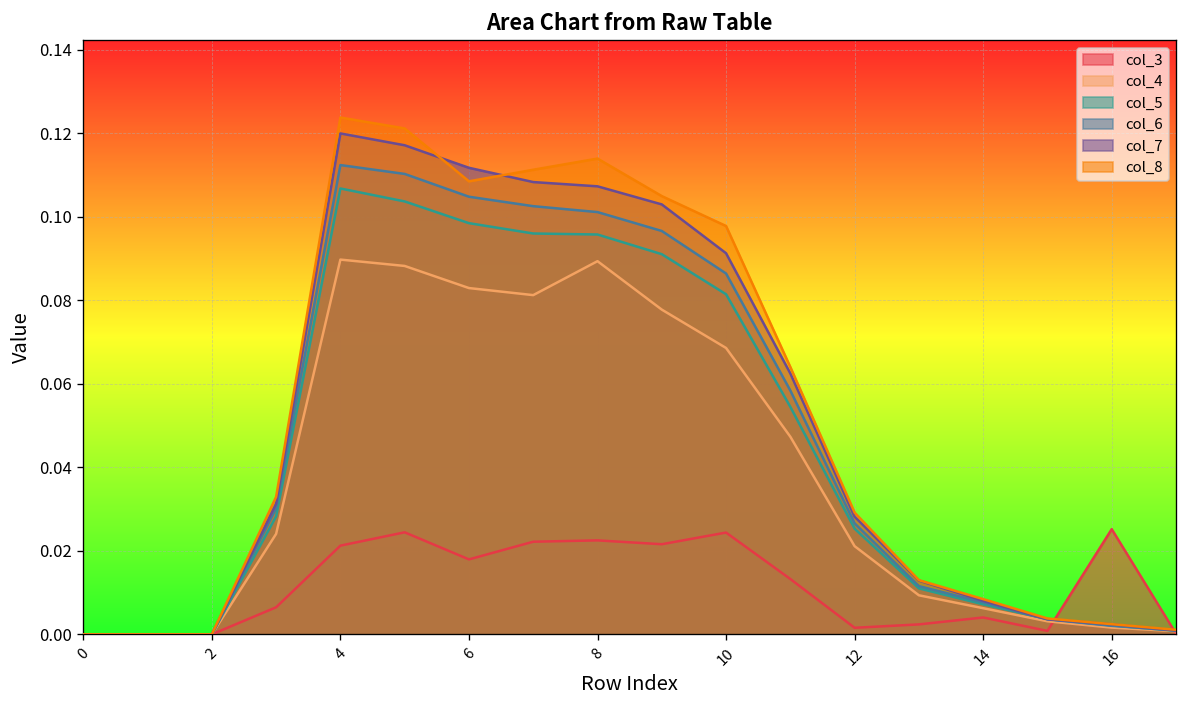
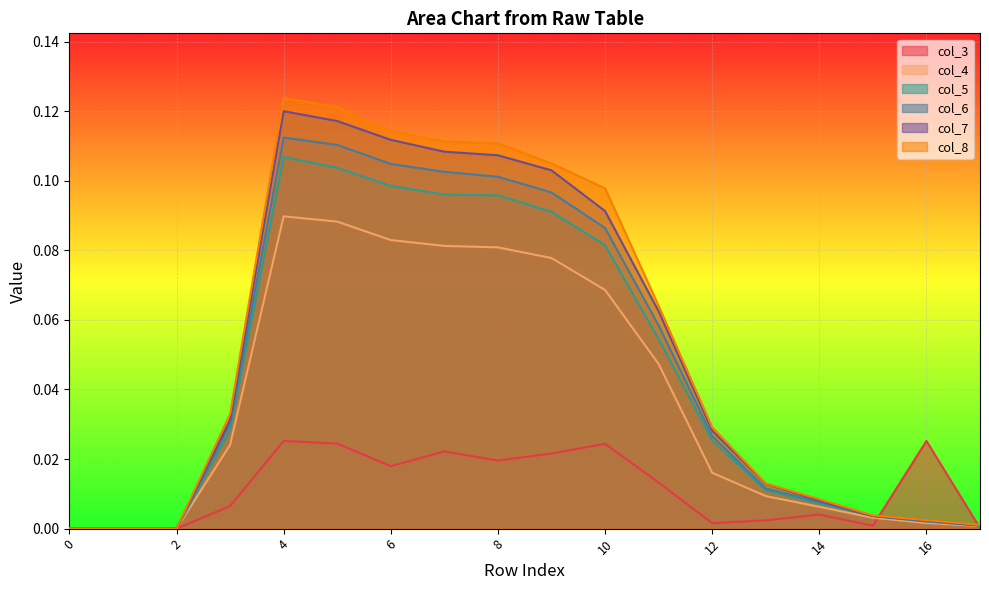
  {
    "col_3": {
-     "4": 0.021,
+     "4": 0.025,
      "6": 0.018,
-     "8": 0.023,
+     "8": 0.020,
      "10": 0.024,
      "12": 0.002,
      "14": 0.004,
      "16": 0.025
    },
    "col_4": {
      "4": 0.090,
      "6": 0.083,
-     "8": 0.089,
+     "8": 0.081,
      "10": 0.069,
-     "12": 0.021,
+     "12": 0.016,
      "14": 0.006
    },
    "col_8": {
      "4": 0.124,
-     "6": 0.109,
-     "8": 0.114,
+     "6": 0.114,
+     "8": 0.111,
      "10": 0.098,
      "12": 0.029
    }
  }
